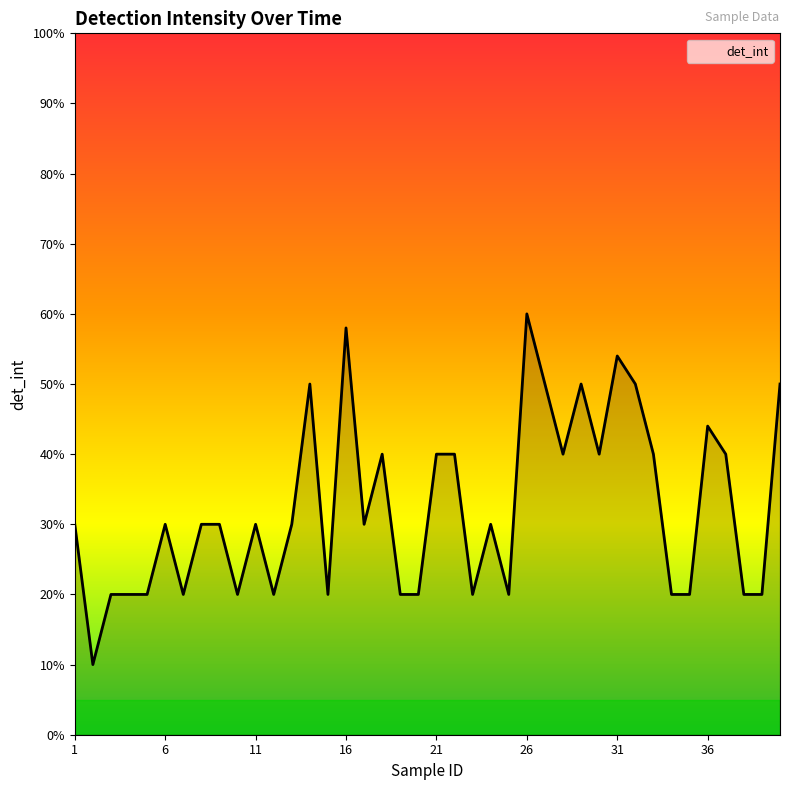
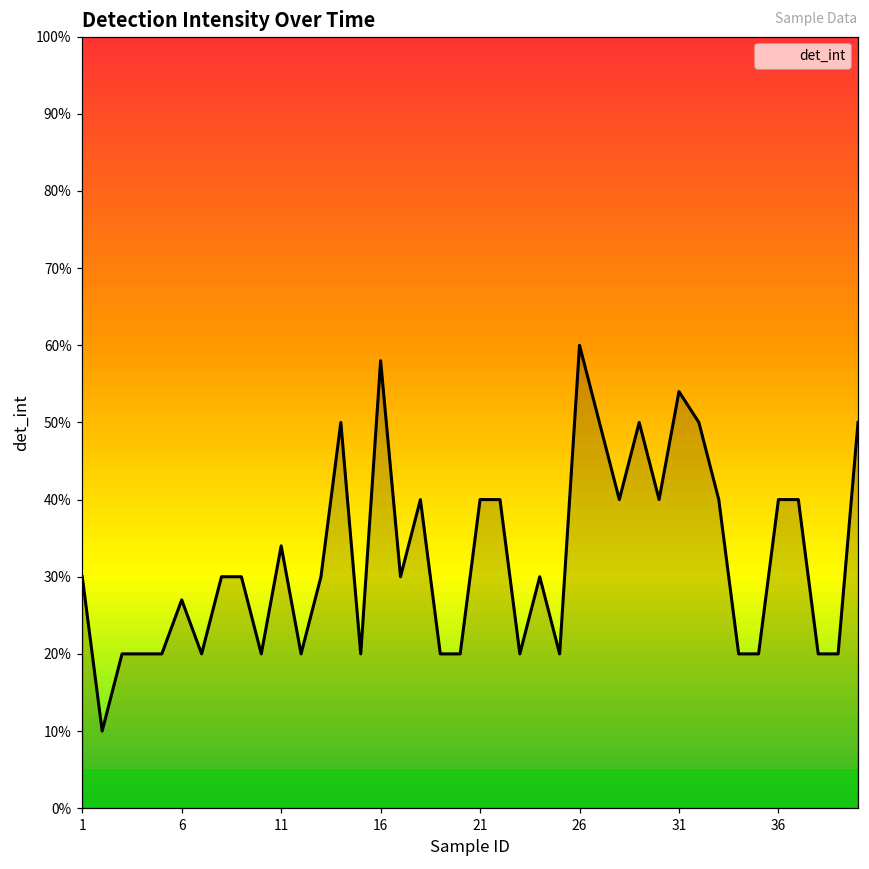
  {
    "1": "30%",
-   "6": "30%",
-   "11": "30%",
+   "6": "27%",
+   "11": "34%",
    "16": "58%",
    "21": "40%",
    "26": "60%",
    "31": "54%",
-   "36": "44%"
+   "36": "40%"
  }
